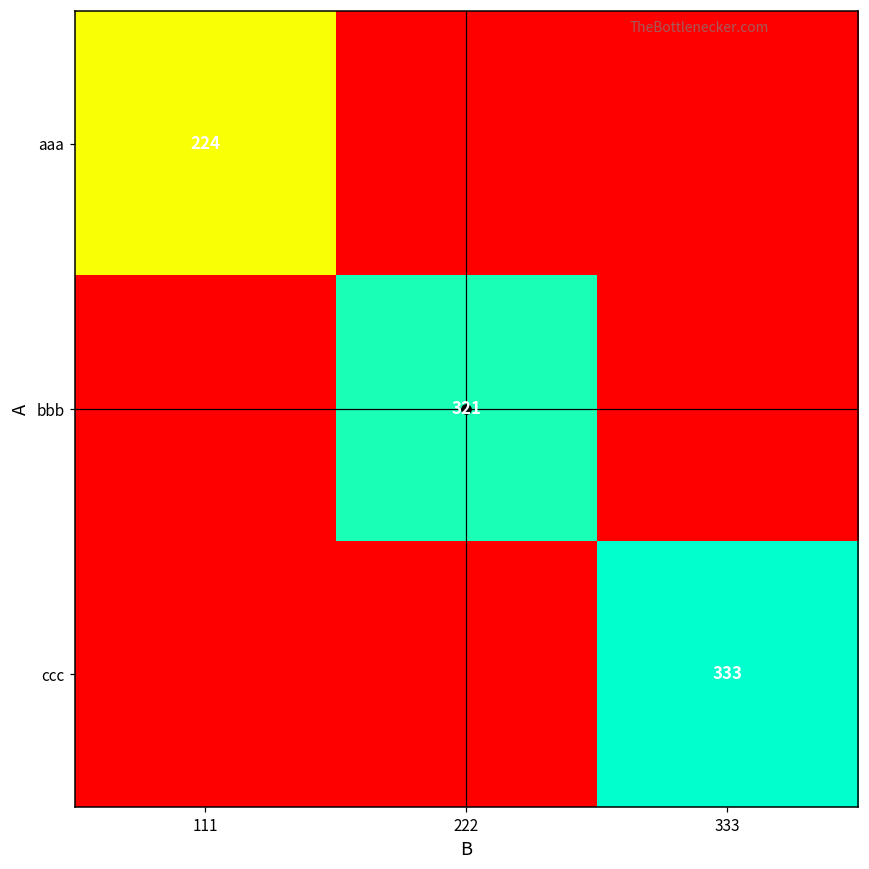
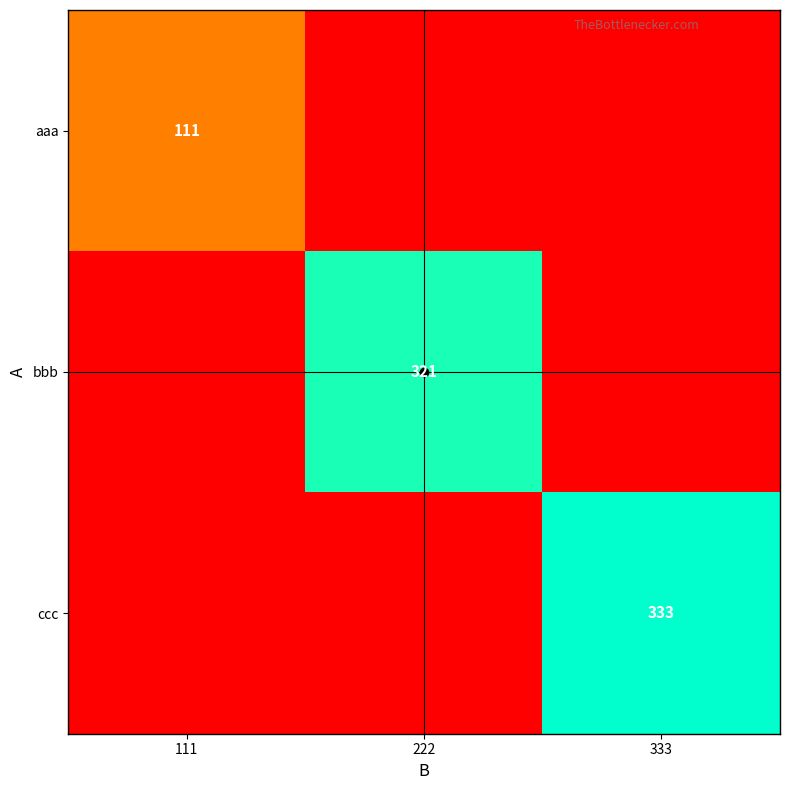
  {
    "aaa": {
-     "111": 224
+     "111": 111
    },
    "ccc": {
      "333": 333
    }
  }
